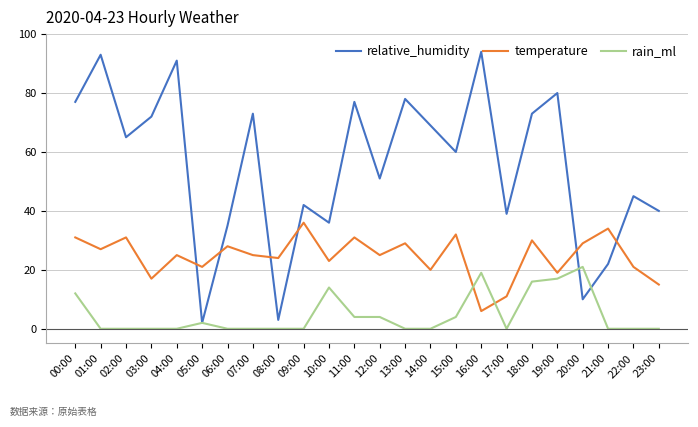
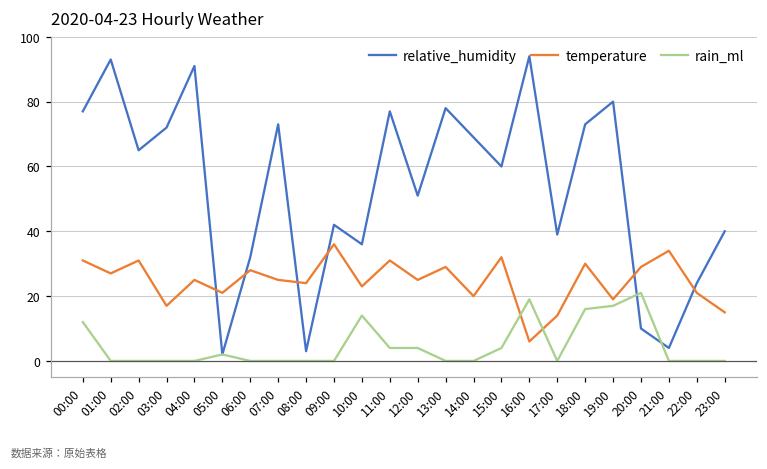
  {
    "relative_humidity": {
      "00:00": 77,
      "01:00": 93,
      "02:00": 65,
      "03:00": 72,
      "04:00": 91,
-     "06:00": 35,
+     "06:00": 32,
      "07:00": 73,
      "08:00": 3,
      "09:00": 42,
      "10:00": 36,
      "11:00": 77,
      "12:00": 51,
      "13:00": 78,
      "14:00": 69,
      "15:00": 60,
      "16:00": 94,
      "17:00": 39,
      "18:00": 73,
      "19:00": 80,
      "20:00": 10,
-     "21:00": 22,
-     "22:00": 45,
+     "21:00": 4,
+     "22:00": 24,
      "23:00": 40
    },
    "temperature": {
      "00:00": 31,
      "01:00": 27,
      "02:00": 31,
      "03:00": 17,
      "04:00": 25,
      "05:00": 21,
      "06:00": 28,
      "07:00": 25,
      "08:00": 24,
      "09:00": 36,
      "10:00": 23,
      "11:00": 31,
      "12:00": 25,
      "13:00": 29,
      "14:00": 20,
      "15:00": 32,
      "16:00": 6,
-     "17:00": 11,
+     "17:00": 14,
      "18:00": 30,
      "19:00": 19,
      "20:00": 29,
      "21:00": 34,
      "22:00": 21,
      "23:00": 15
    },
    "rain_ml": {
      "00:00": 12,
      "01:00": 0,
      "02:00": 0,
      "03:00": 0,
      "04:00": 0,
      "06:00": 0,
      "07:00": 0,
      "08:00": 0,
      "09:00": 0,
      "10:00": 14,
      "11:00": 4,
      "12:00": 4,
      "13:00": 0,
      "14:00": 0,
      "15:00": 4,
      "16:00": 19,
      "17:00": 0,
      "18:00": 16,
      "19:00": 17,
      "20:00": 21,
      "21:00": 0,
      "22:00": 0,
      "23:00": 0
    }
  }
